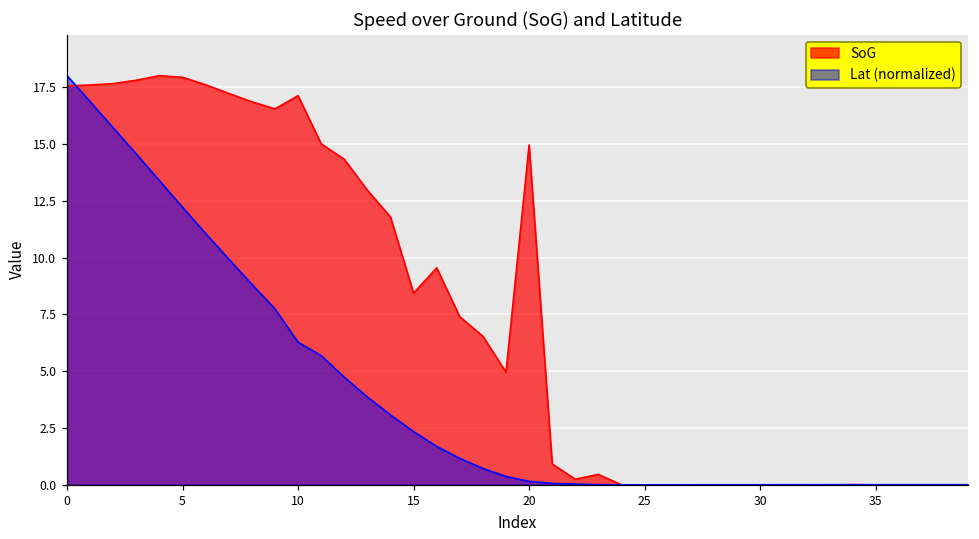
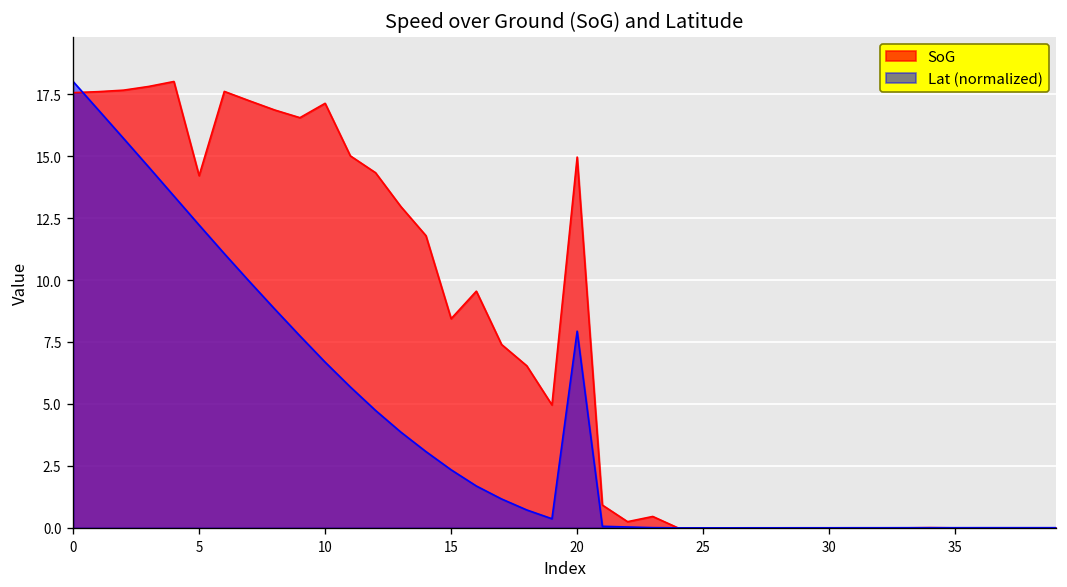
  {
    "SoG": {
      "0": 17.6,
-     "5": 17.9,
+     "5": 14.2,
      "10": 17.1,
      "15": 8.4,
      "20": 15.0
    },
    "Lat (normalized)": {
      "0": 18.0,
      "5": 12.2,
-     "10": 6.3,
+     "10": 6.7,
      "15": 2.3,
-     "20": 0.2
+     "20": 7.9
    }
  }
